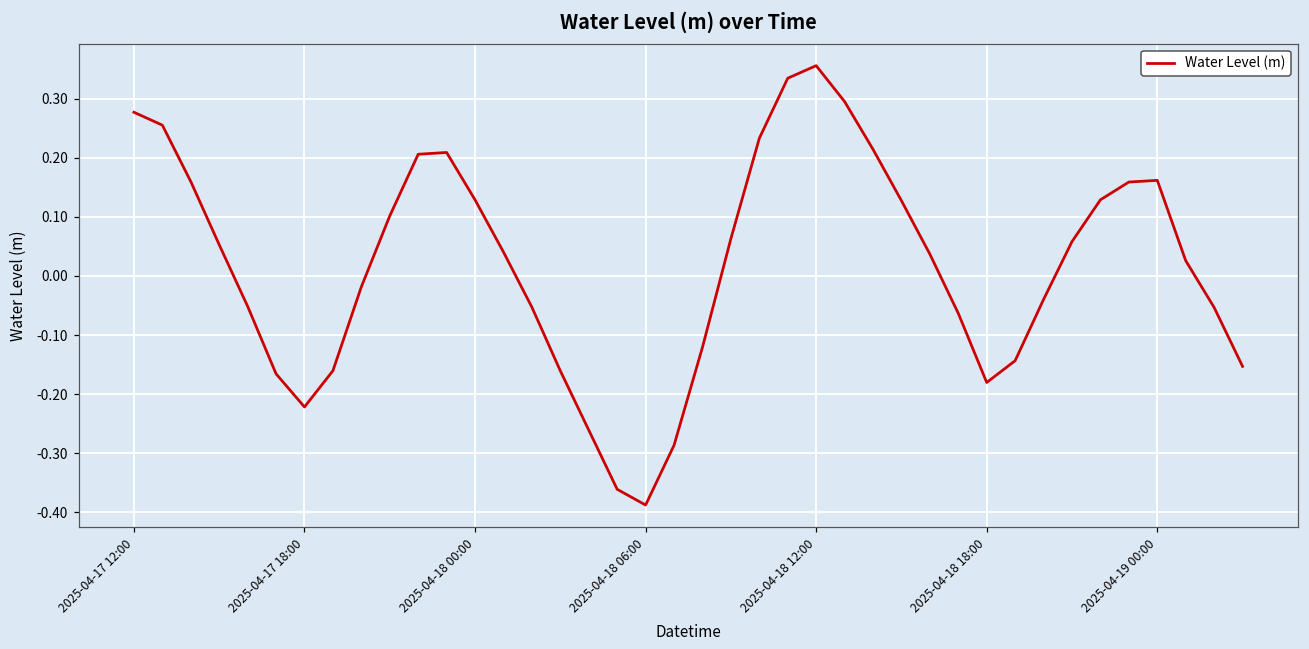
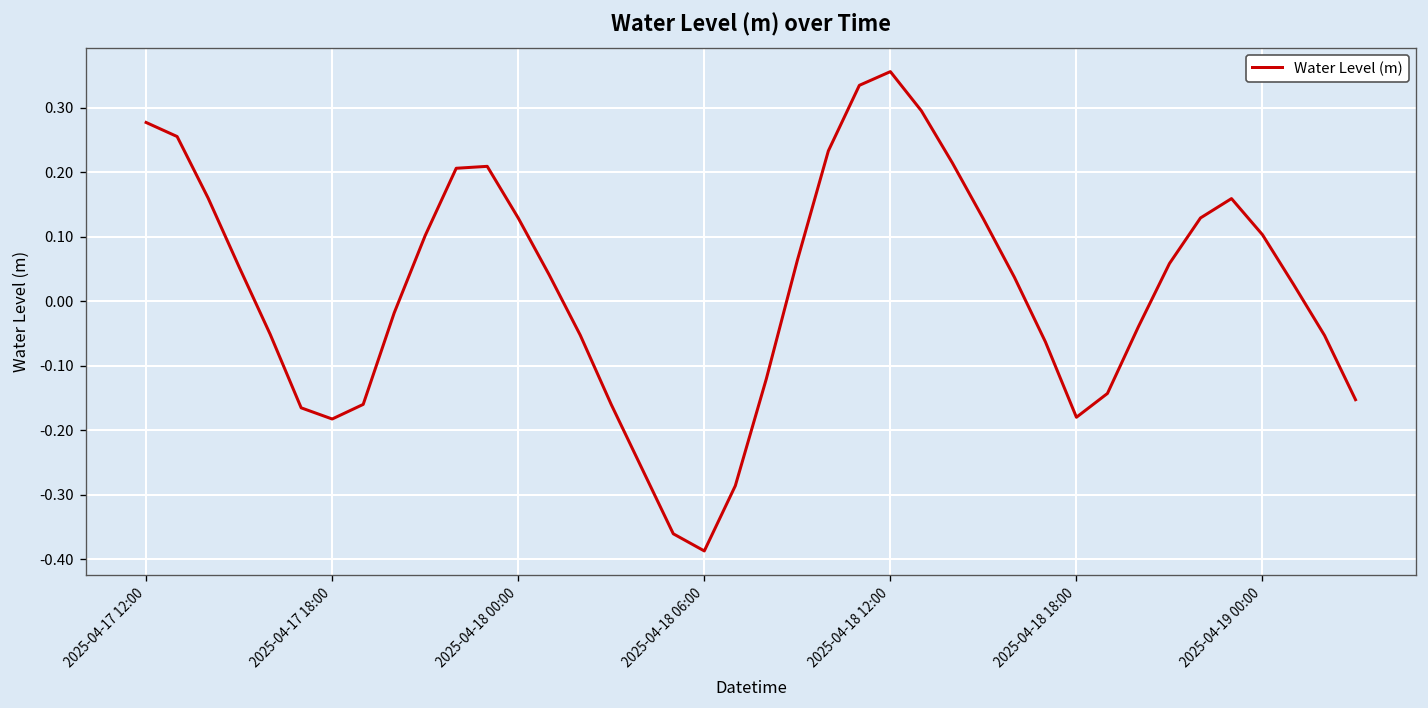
  {
    "2025-04-17 12:00": 0.28,
-   "2025-04-17 18:00": -0.22,
+   "2025-04-17 18:00": -0.18,
    "2025-04-18 00:00": 0.13,
    "2025-04-18 06:00": -0.39,
    "2025-04-18 12:00": 0.36,
    "2025-04-18 18:00": -0.18,
-   "2025-04-19 00:00": 0.16
+   "2025-04-19 00:00": 0.10
  }
